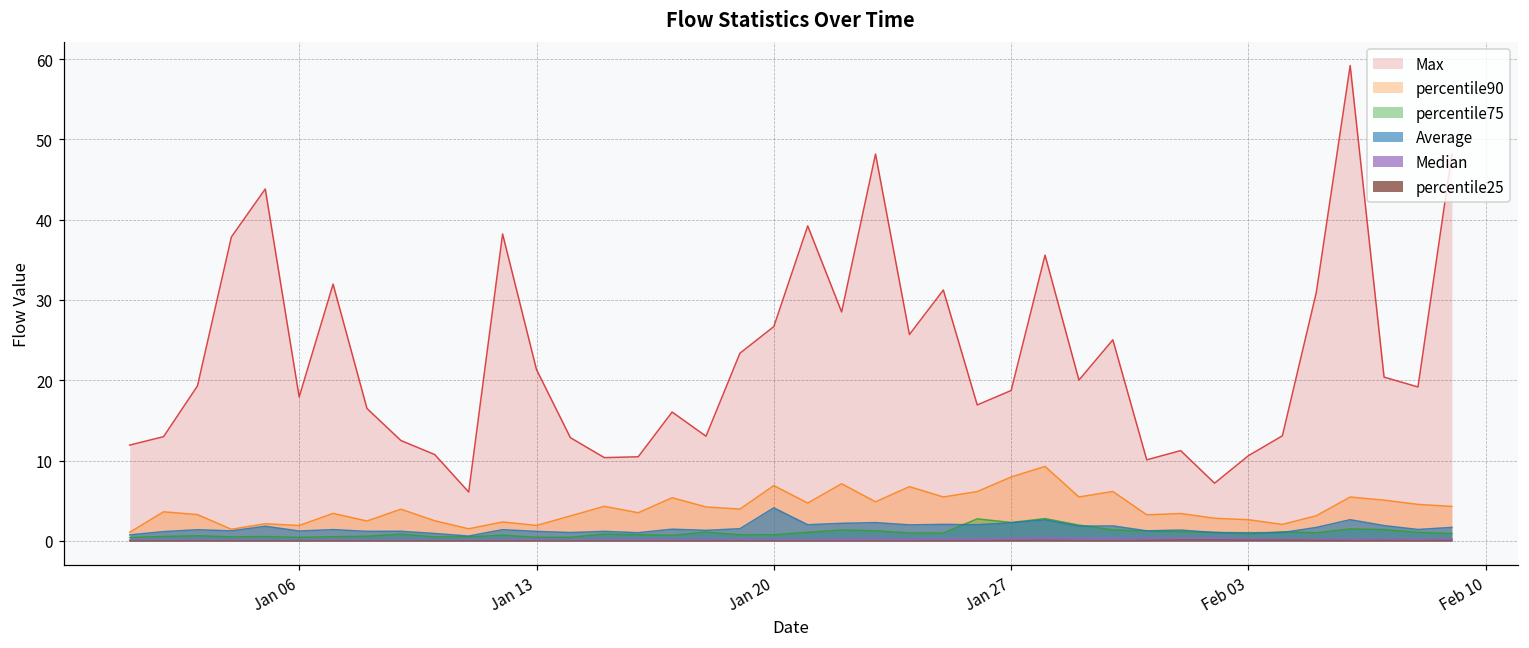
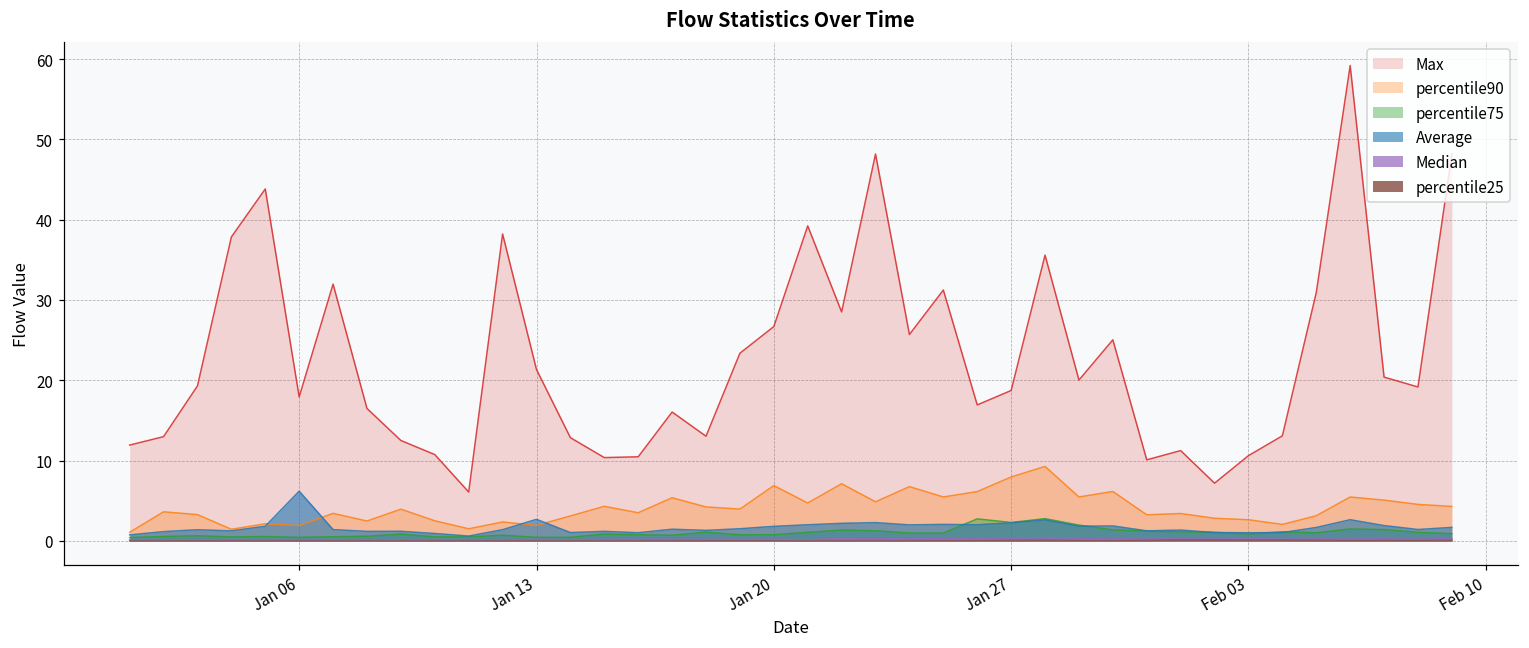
  {
    "percentile75": {
      "Jan 06": 0,
      "Jan 20": 1
    },
    "Average": {
-     "Jan 06": 1,
-     "Jan 13": 1,
-     "Jan 20": 4
+     "Jan 06": 6,
+     "Jan 13": 3,
+     "Jan 20": 2
    }
  }
